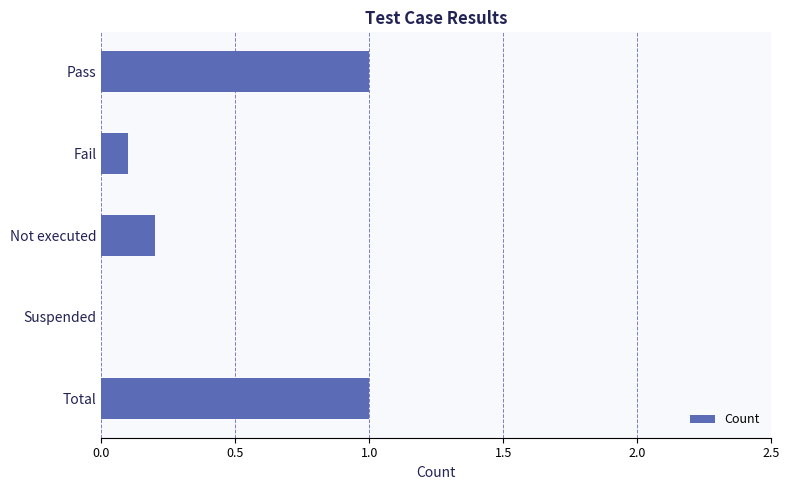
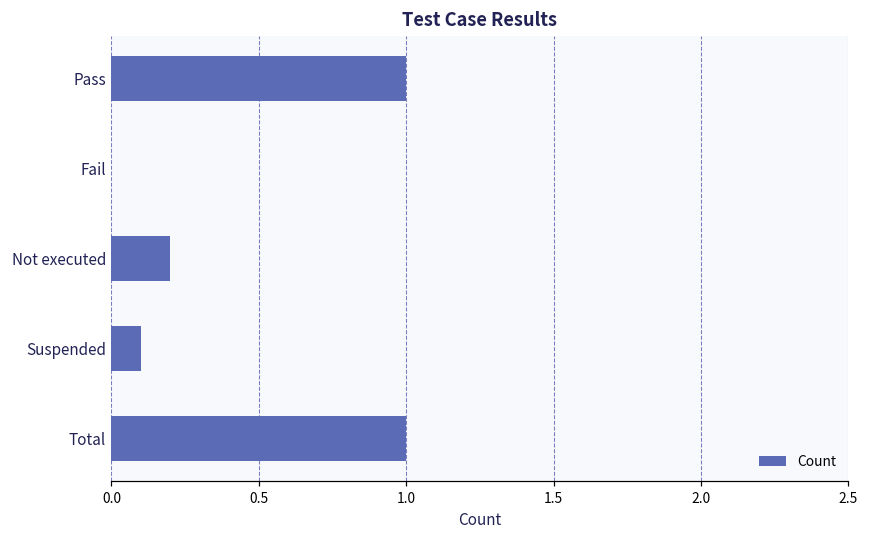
  {
    "Pass": 1.0,
-   "Fail": 0.1,
+   "Fail": 0.0,
    "Not executed": 0.2,
-   "Suspended": 0.0,
+   "Suspended": 0.1,
    "Total": 1.0
  }
